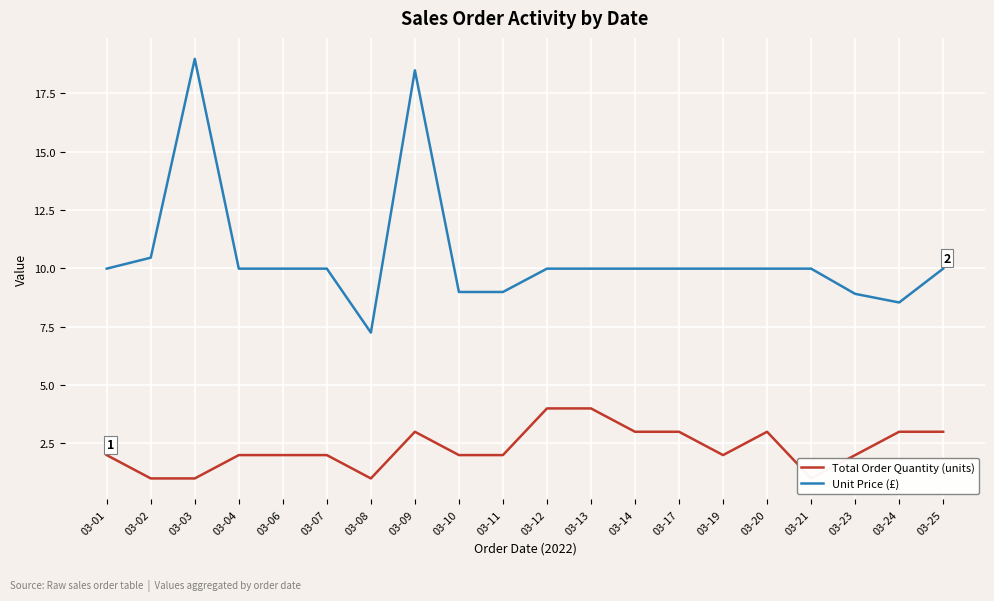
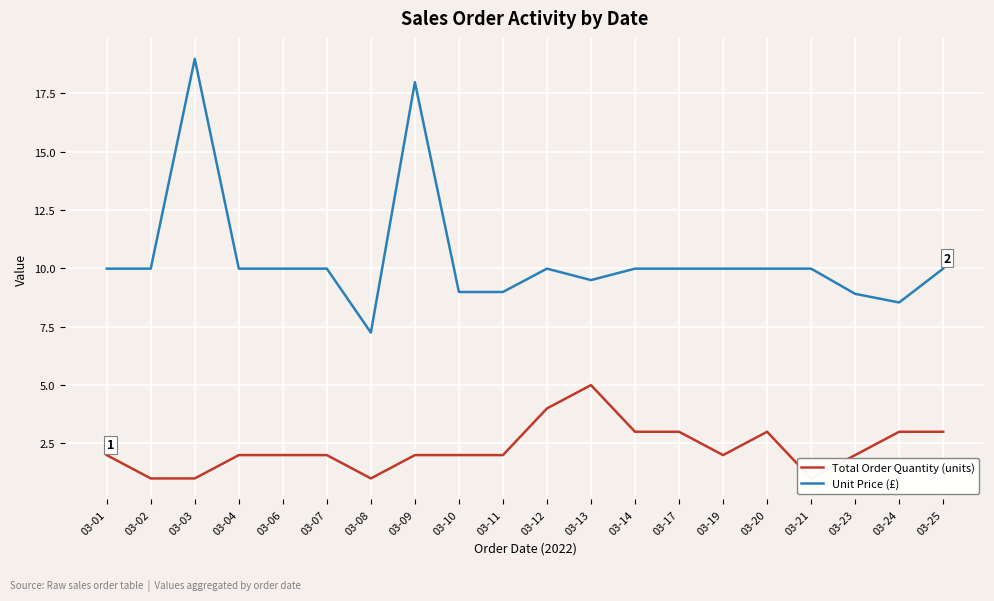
  {
    "Total Order Quantity (units)": {
      "03-02": 1,
      "03-03": 1,
      "03-04": 2,
      "03-06": 2,
      "03-07": 2,
      "03-08": 1,
-     "03-09": 3,
+     "03-09": 2,
      "03-10": 2,
      "03-11": 2,
      "03-12": 4,
-     "03-13": 4,
+     "03-13": 5,
      "03-14": 3,
      "03-17": 3,
      "03-19": 2,
      "03-20": 3,
      "03-23": 2,
      "03-24": 3,
      "03-25": 3
    },
    "Unit Price (£)": {
      "03-01": 10.0,
-     "03-02": 10.5,
+     "03-02": 10.0,
      "03-03": 19.0,
      "03-04": 10.0,
      "03-06": 10.0,
      "03-07": 10.0,
      "03-08": 7.3,
-     "03-09": 18.5,
+     "03-09": 18.0,
      "03-10": 9.0,
      "03-11": 9.0,
      "03-12": 10.0,
-     "03-13": 10.0,
+     "03-13": 9.5,
      "03-14": 10.0,
      "03-17": 10.0,
      "03-19": 10.0,
      "03-20": 10.0,
      "03-21": 10.0,
      "03-23": 8.9,
      "03-24": 8.5
    }
  }
